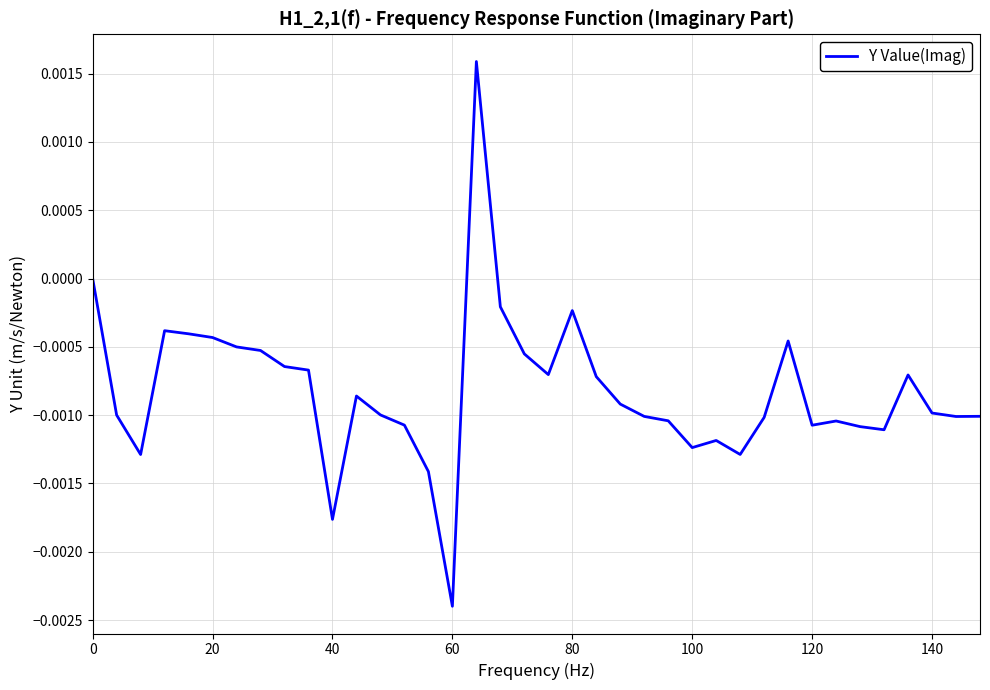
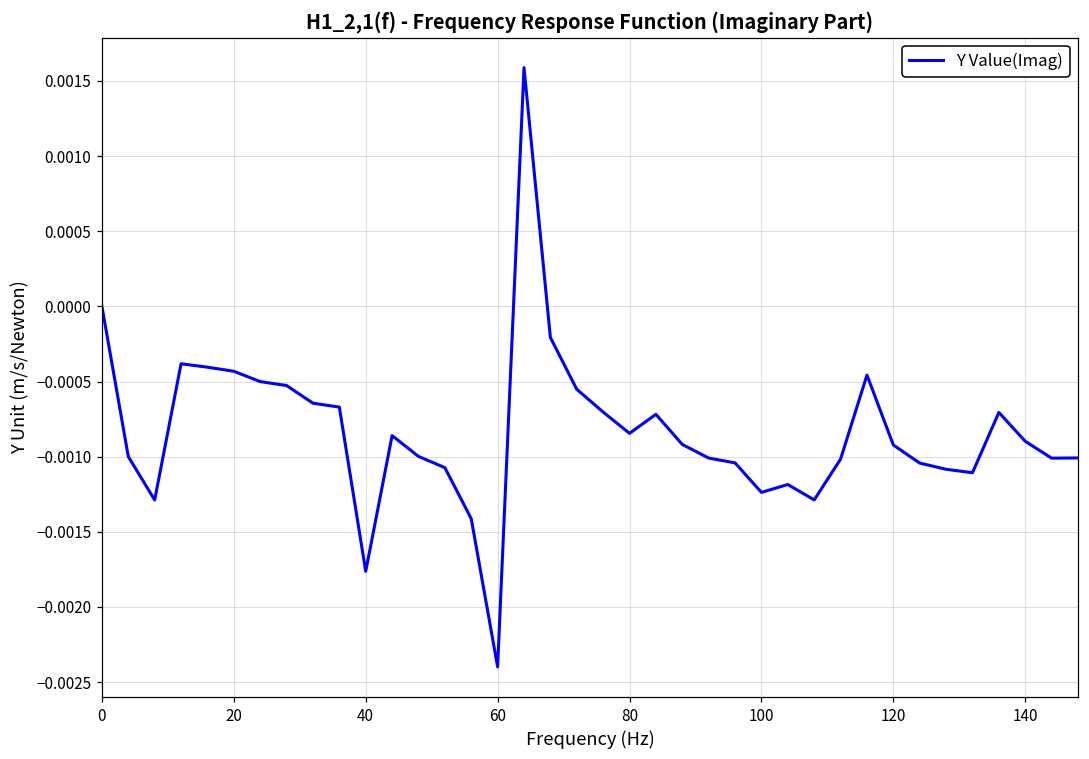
  {
    "0": 0.00000,
    "20": -0.00043,
    "40": -0.00176,
    "60": -0.00240,
-   "80": -0.00023,
+   "80": -0.00084,
    "100": -0.00124,
-   "120": -0.00107,
-   "140": -0.00098
+   "120": -0.00092,
+   "140": -0.00090
  }
